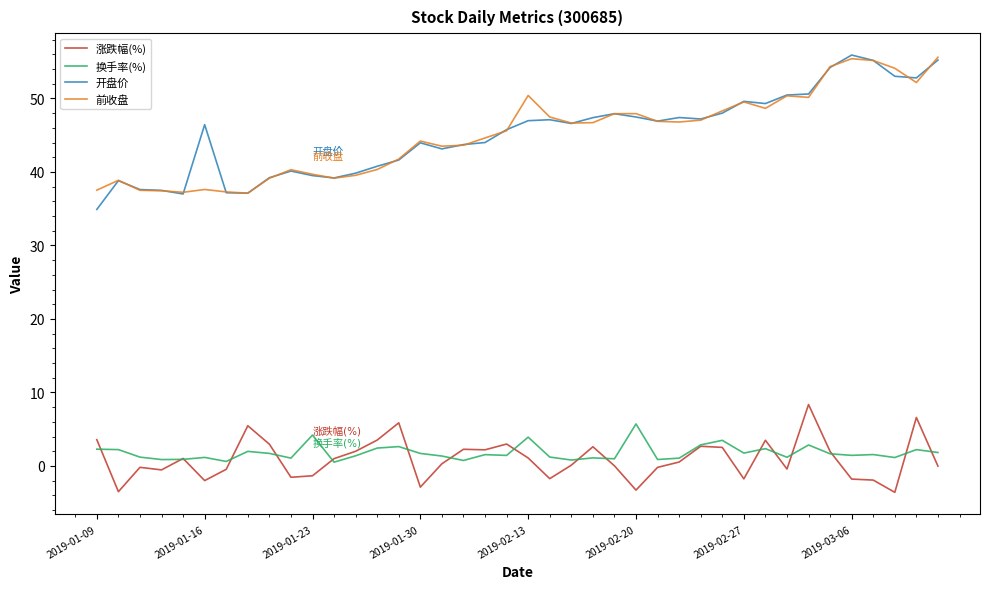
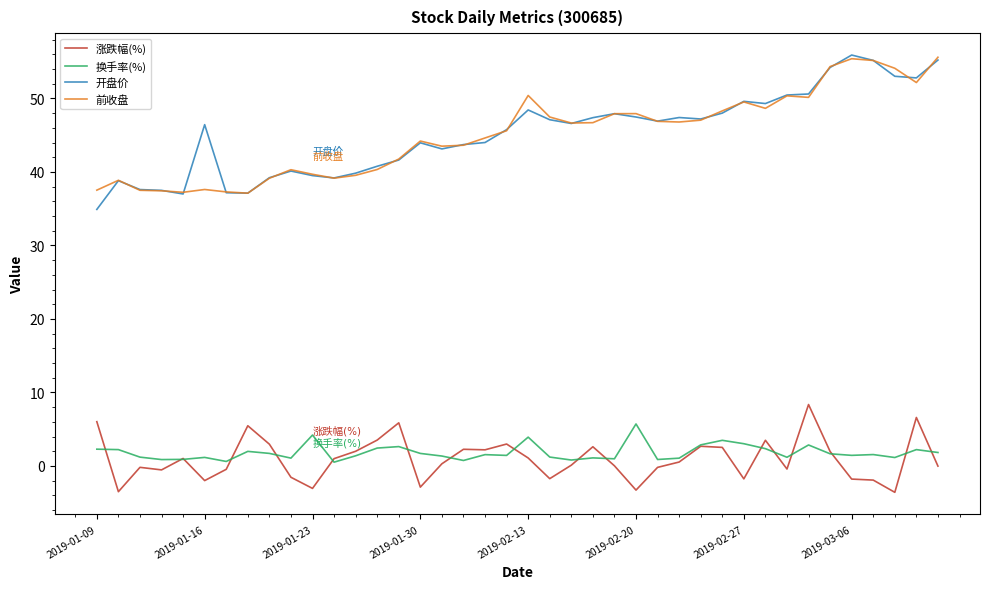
  {
    "涨跌幅(%)": {
-     "2019-01-09": 4,
+     "2019-01-09": 6,
      "2019-01-16": -2,
-     "2019-01-23": -1,
+     "2019-01-23": -3,
      "2019-01-30": -3,
      "2019-02-13": 1,
      "2019-02-20": -3,
      "2019-02-27": -2,
      "2019-03-06": -2
    },
    "换手率(%)": {
      "2019-01-09": 2,
      "2019-01-16": 1,
      "2019-01-23": 4,
      "2019-01-30": 2,
      "2019-02-13": 4,
      "2019-02-20": 6,
-     "2019-02-27": 2,
+     "2019-02-27": 3,
      "2019-03-06": 1
    },
    "开盘价": {
      "2019-01-09": 35,
      "2019-01-16": 46,
-     "2019-02-13": 47,
+     "2019-02-13": 48,
      "2019-02-20": 47,
      "2019-03-06": 56
    },
    "前收盘": {
      "2019-01-09": 38,
      "2019-01-16": 38,
      "2019-02-13": 50,
      "2019-02-20": 48,
      "2019-03-06": 55
    }
  }
